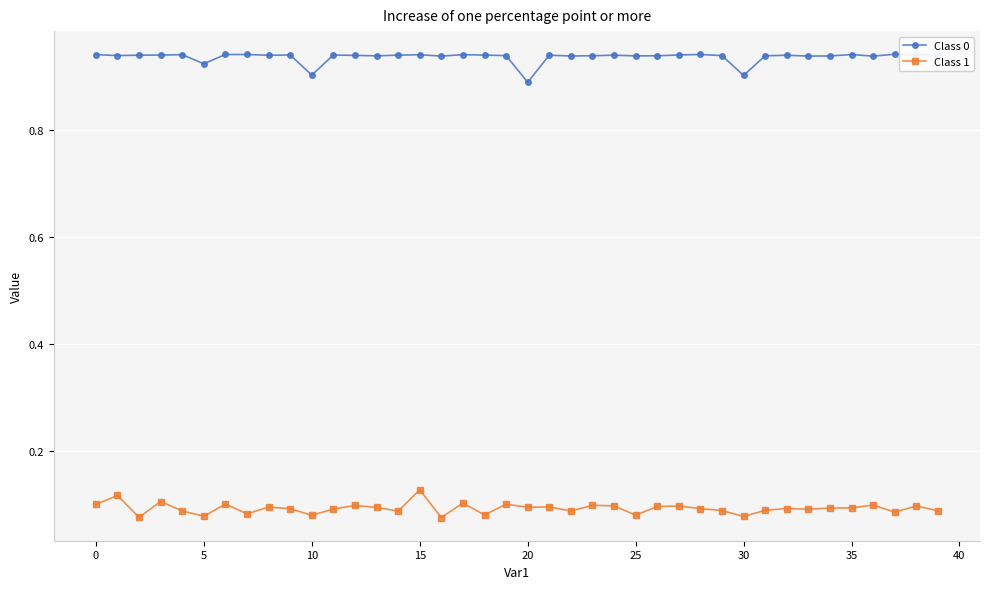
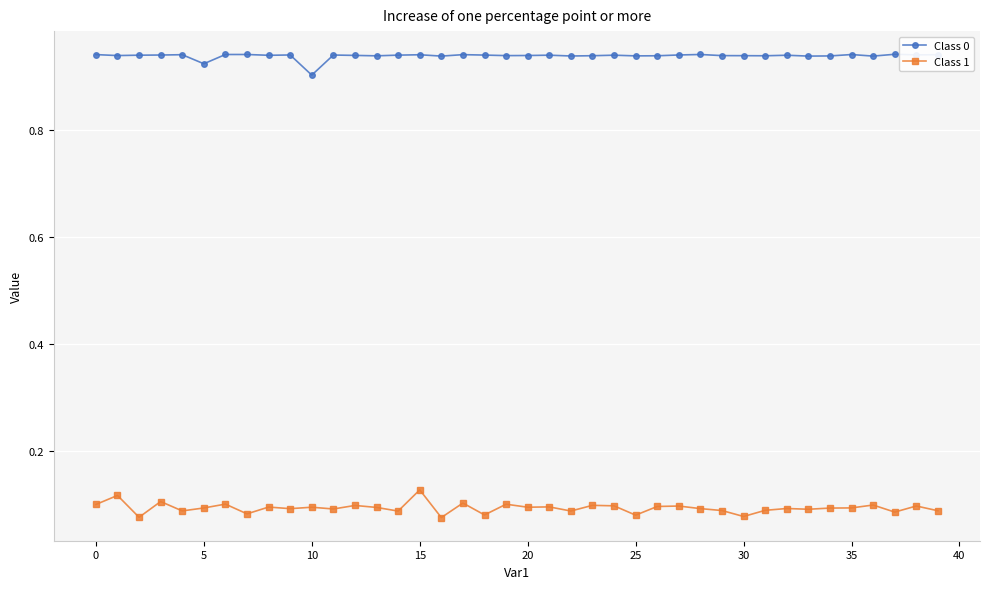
  {
    "Class 0": {
      "0": 0.94,
      "5": 0.92,
      "10": 0.90,
      "15": 0.94,
-     "20": 0.89,
+     "20": 0.94,
      "25": 0.94,
-     "30": 0.90,
+     "30": 0.94,
      "35": 0.94
    },
    "Class 1": {
      "0": 0.10,
-     "5": 0.08,
-     "10": 0.08,
+     "5": 0.09,
+     "10": 0.10,
      "15": 0.13,
      "20": 0.10,
      "25": 0.08,
      "30": 0.08,
      "35": 0.09
    }
  }
